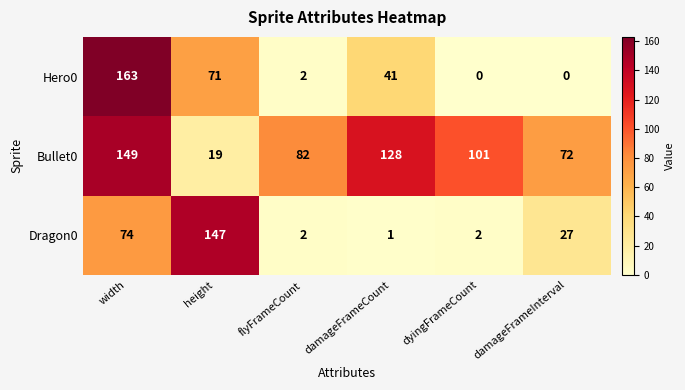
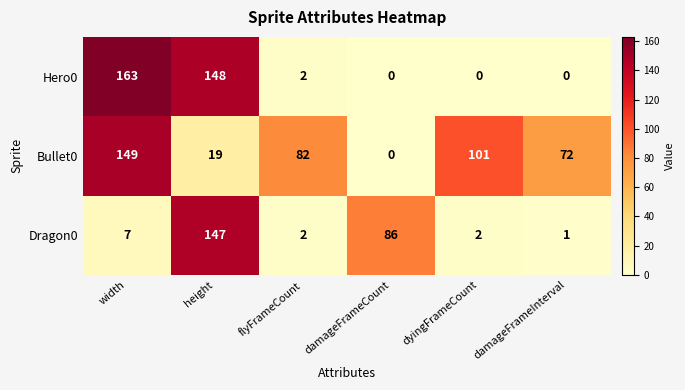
  {
    "Hero0": {
      "width": 163,
-     "height": 71,
+     "height": 148,
      "flyFrameCount": 2,
-     "damageFrameCount": 41,
+     "damageFrameCount": 0,
      "dyingFrameCount": 0,
      "damageFrameInterval": 0
    },
    "Bullet0": {
      "width": 149,
      "height": 19,
      "flyFrameCount": 82,
-     "damageFrameCount": 128,
+     "damageFrameCount": 0,
      "dyingFrameCount": 101,
      "damageFrameInterval": 72
    },
    "Dragon0": {
-     "width": 74,
+     "width": 7,
      "height": 147,
      "flyFrameCount": 2,
-     "damageFrameCount": 1,
+     "damageFrameCount": 86,
      "dyingFrameCount": 2,
-     "damageFrameInterval": 27
+     "damageFrameInterval": 1
    }
  }
